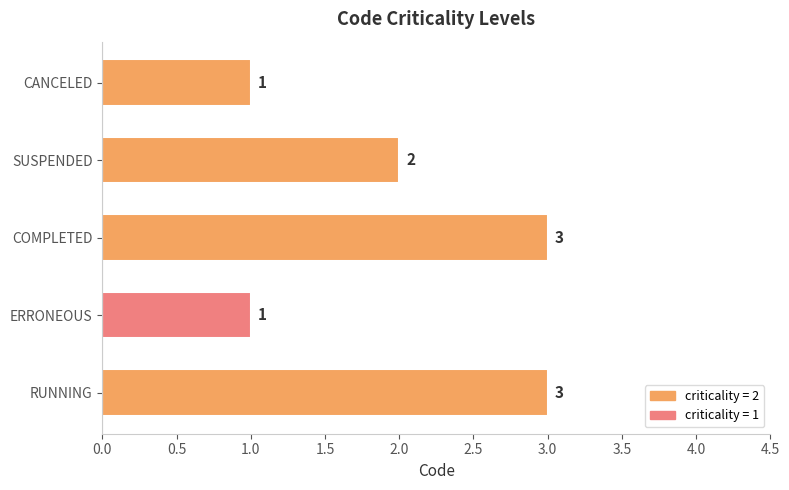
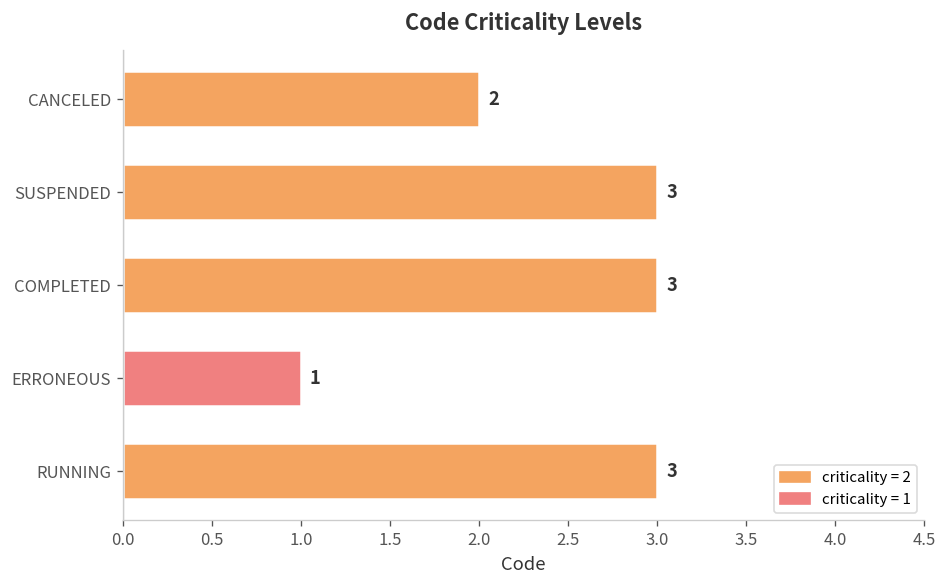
  {
-   "CANCELED": 1,
-   "SUSPENDED": 2,
+   "CANCELED": 2,
+   "SUSPENDED": 3,
    "COMPLETED": 3,
    "ERRONEOUS": 1,
    "RUNNING": 3
  }
